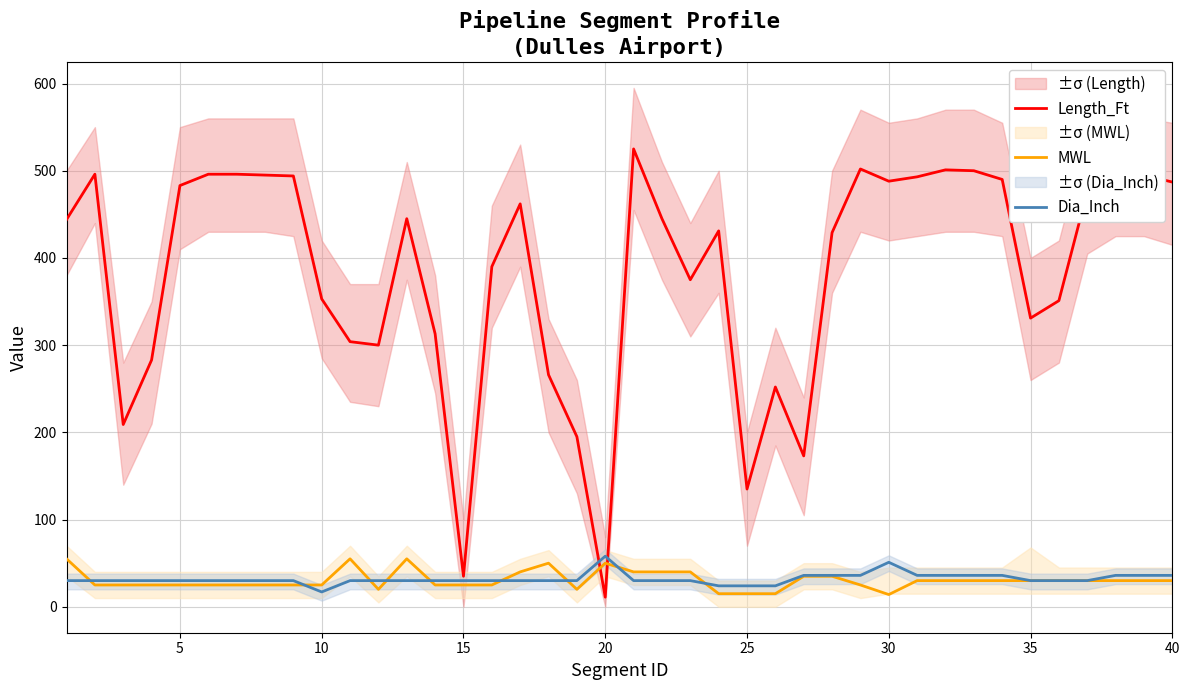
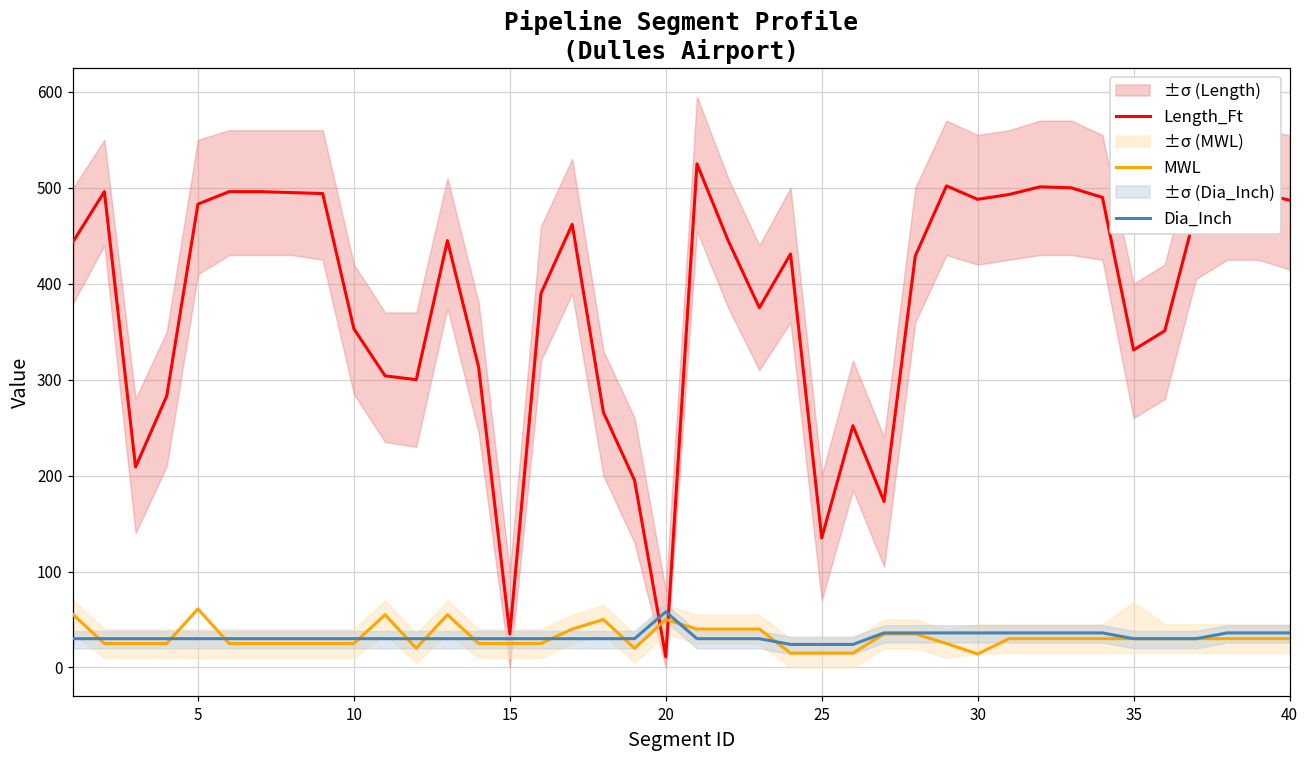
  {
    "Length_Ft": {
      "5": 480,
      "10": 350,
      "15": 40,
      "20": 10,
      "25": 140,
      "30": 490,
      "35": 330,
      "40": 490
    },
    "MWL": {
-     "5": 30,
+     "5": 60,
      "15": 30,
      "20": 50,
      "25": 20,
      "30": 10,
      "40": 30
    },
    "Dia_Inch": {
      "5": 30,
-     "10": 20,
+     "10": 30,
      "15": 30,
      "20": 60,
      "25": 20,
-     "30": 50,
+     "30": 40,
      "40": 40
    }
  }
